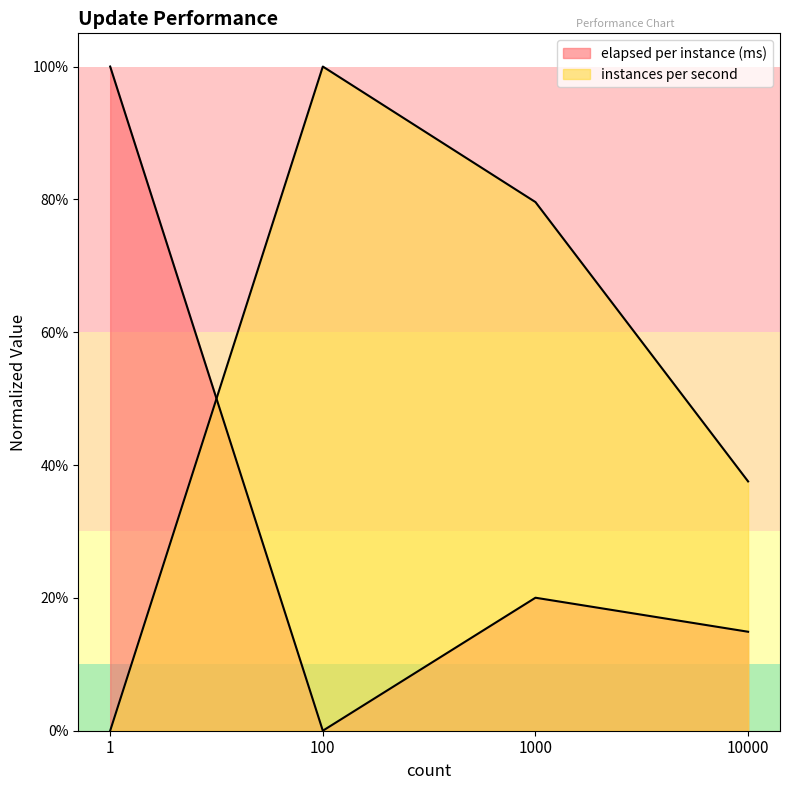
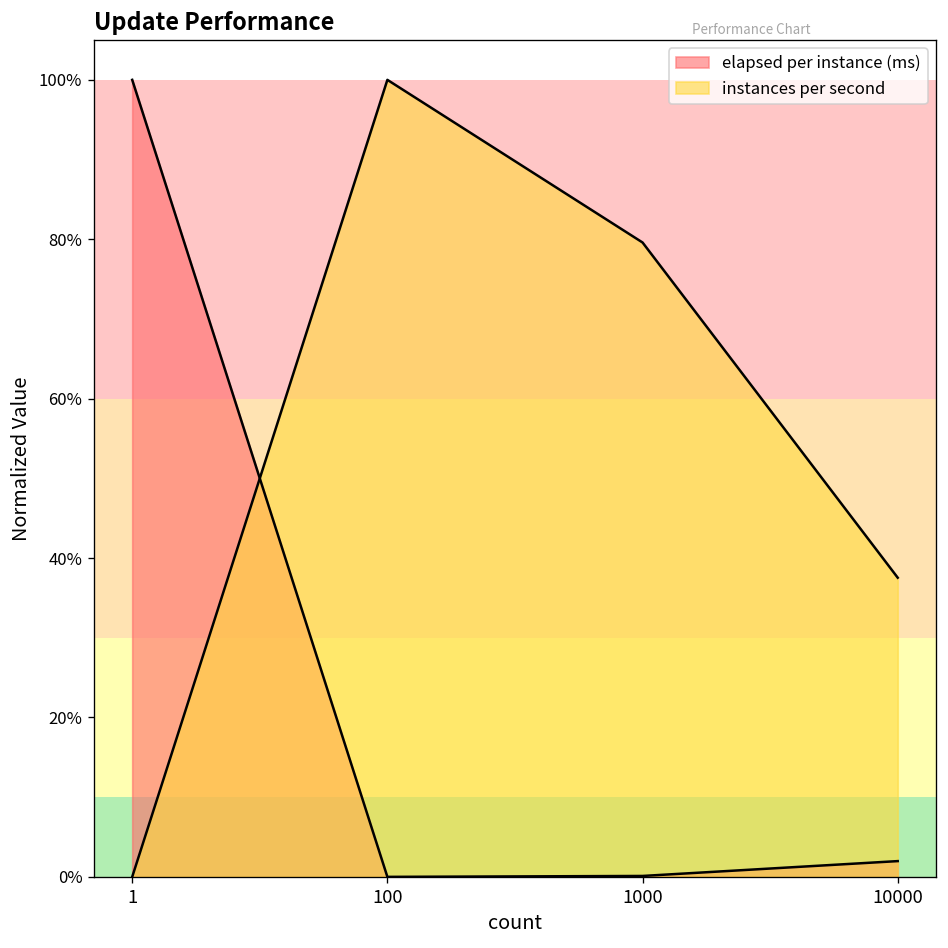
  {
    "elapsed per instance (ms)": {
      "1": "100%",
      "100": "0%",
-     "1000": "20%",
-     "10000": "15%"
+     "1000": "0%",
+     "10000": "2%"
    },
    "instances per second": {
      "1": "0%",
      "100": "100%",
      "1000": "80%",
      "10000": "38%"
    }
  }
